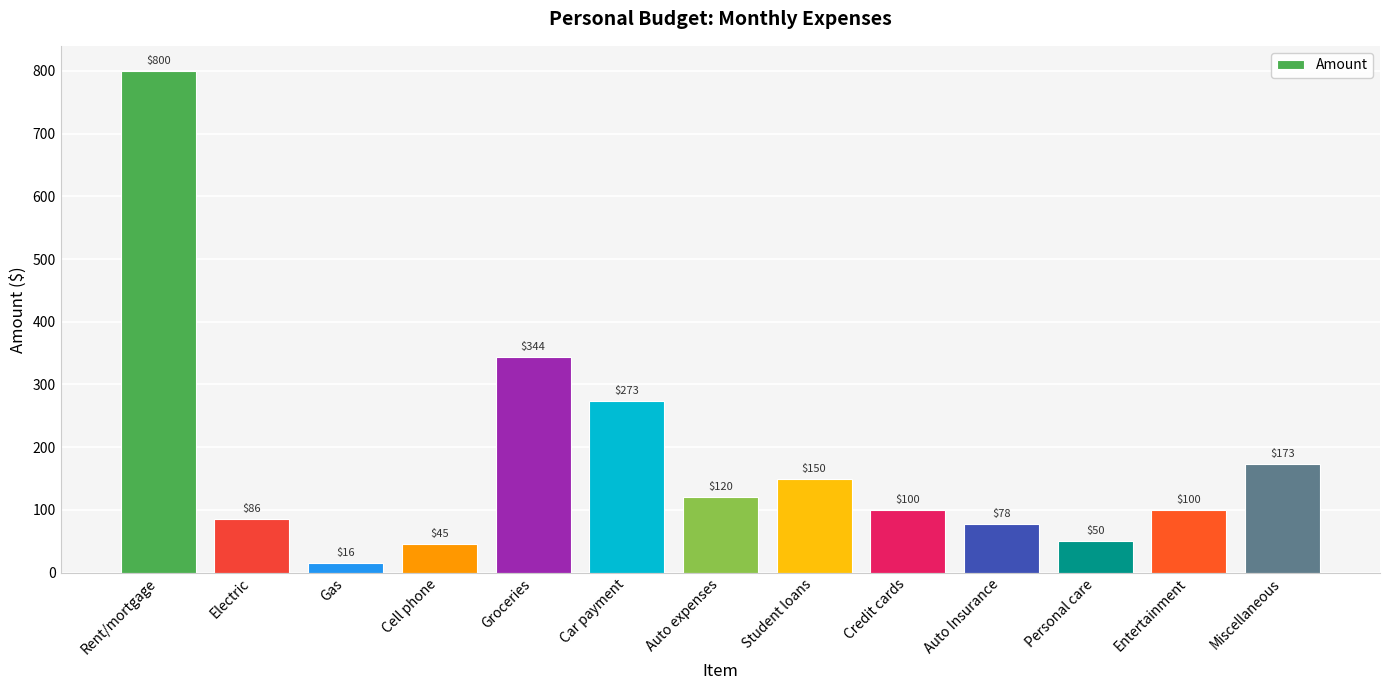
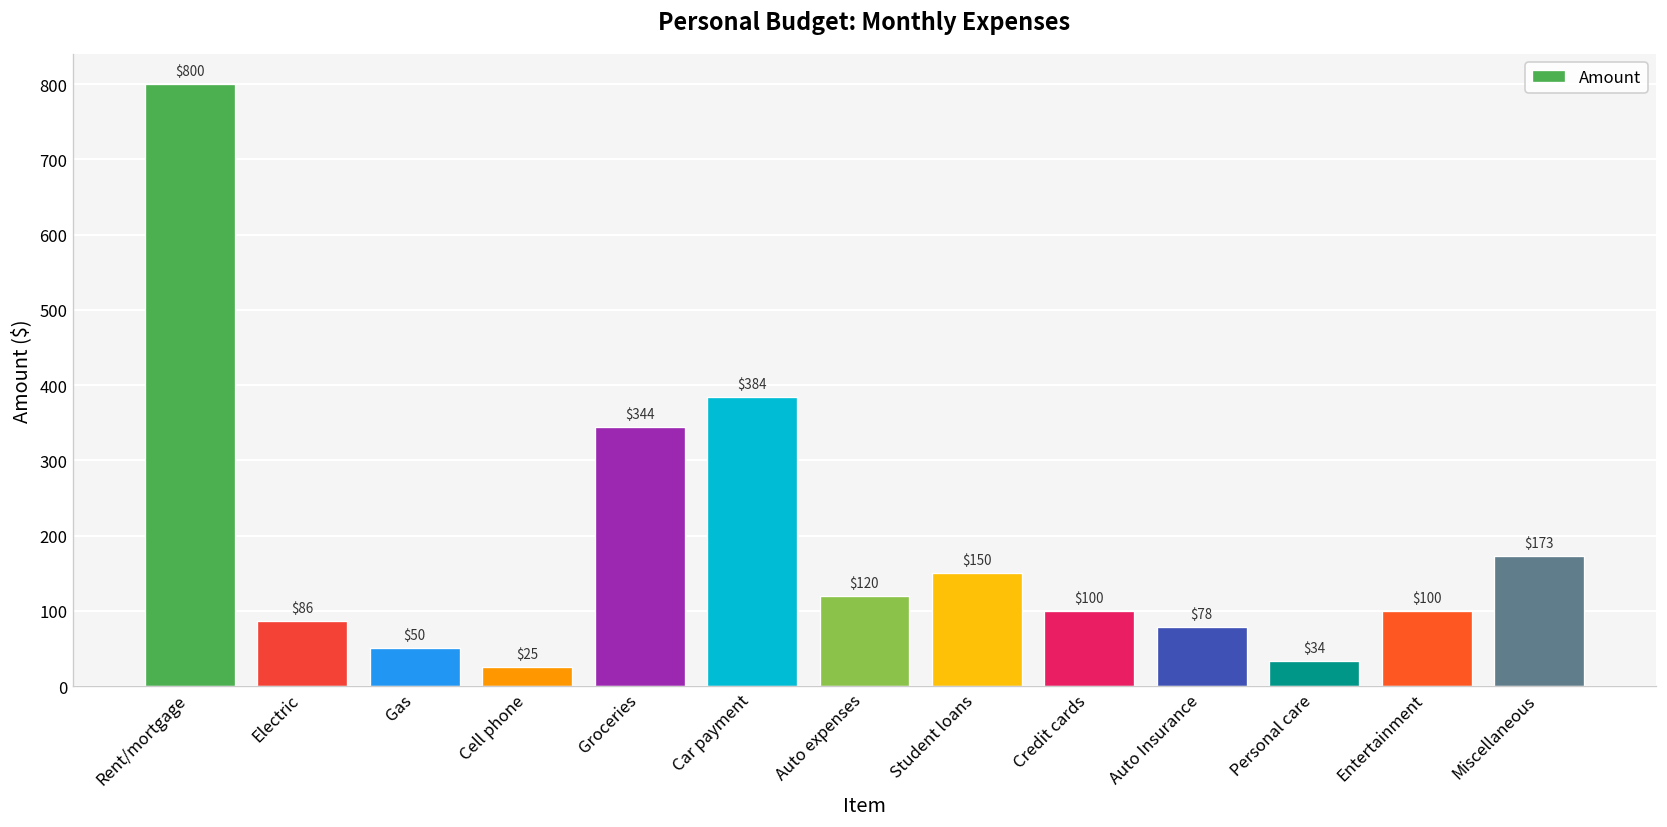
  {
    "Rent/mortgage": "$800",
    "Electric": "$86",
-   "Gas": "$16",
-   "Cell phone": "$45",
+   "Gas": "$50",
+   "Cell phone": "$25",
    "Groceries": "$344",
-   "Car payment": "$273",
+   "Car payment": "$384",
    "Auto expenses": "$120",
    "Student loans": "$150",
    "Credit cards": "$100",
    "Auto Insurance": "$78",
-   "Personal care": "$50",
+   "Personal care": "$34",
    "Entertainment": "$100",
    "Miscellaneous": "$173"
  }
